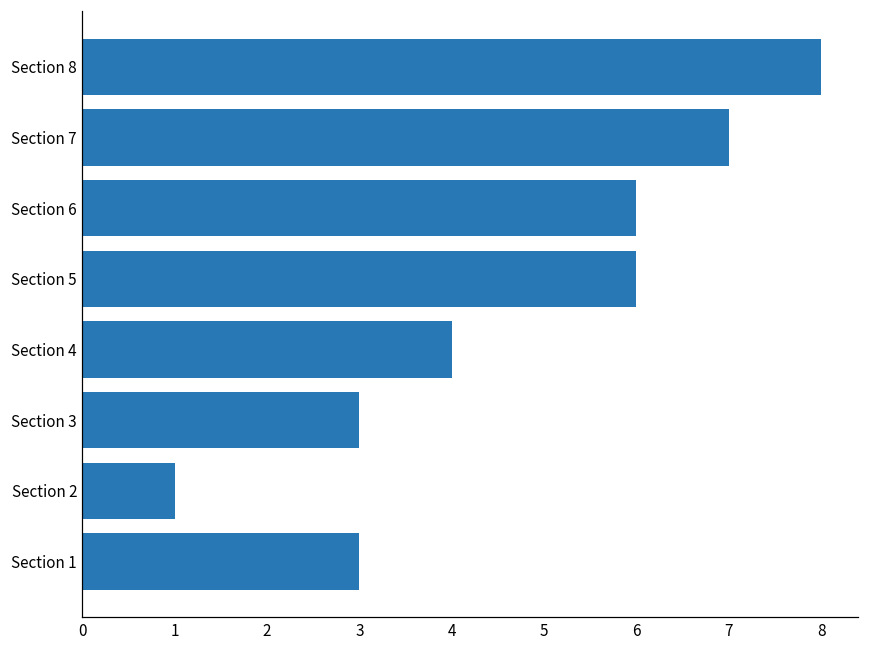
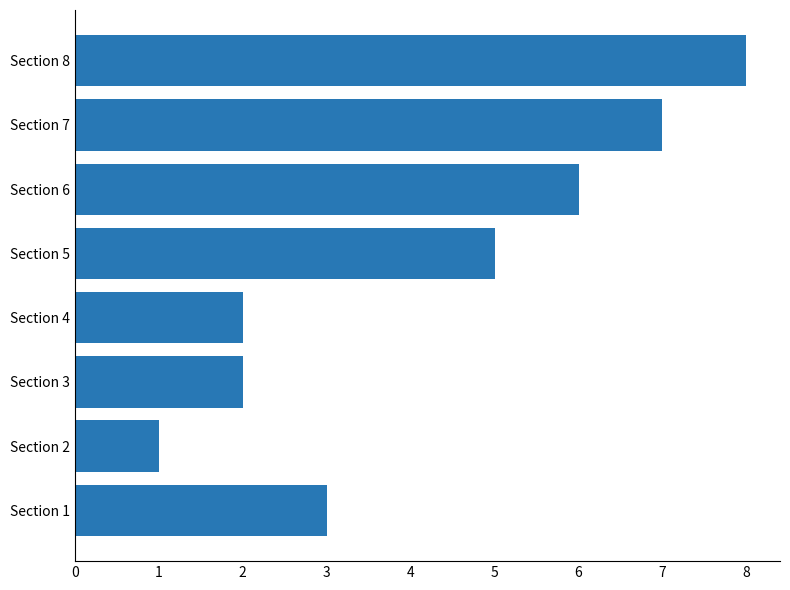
  {
    "Section 8": 8,
    "Section 7": 7,
    "Section 6": 6,
-   "Section 5": 6,
-   "Section 4": 4,
-   "Section 3": 3,
+   "Section 5": 5,
+   "Section 4": 2,
+   "Section 3": 2,
    "Section 2": 1,
    "Section 1": 3
  }
